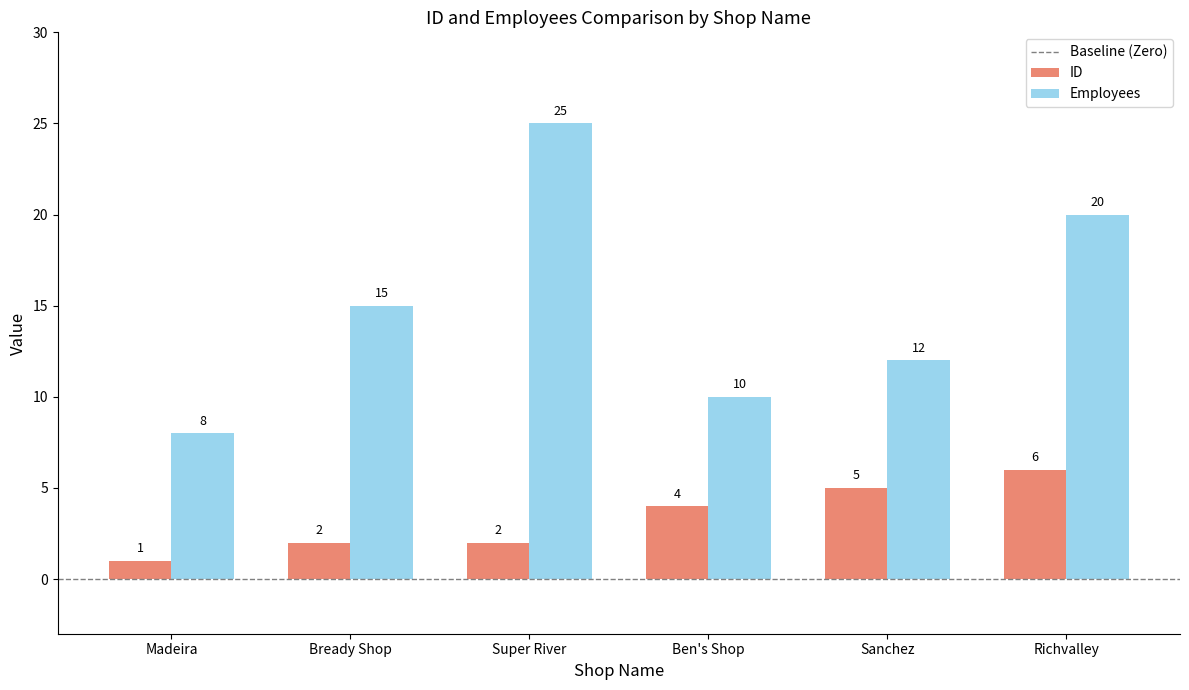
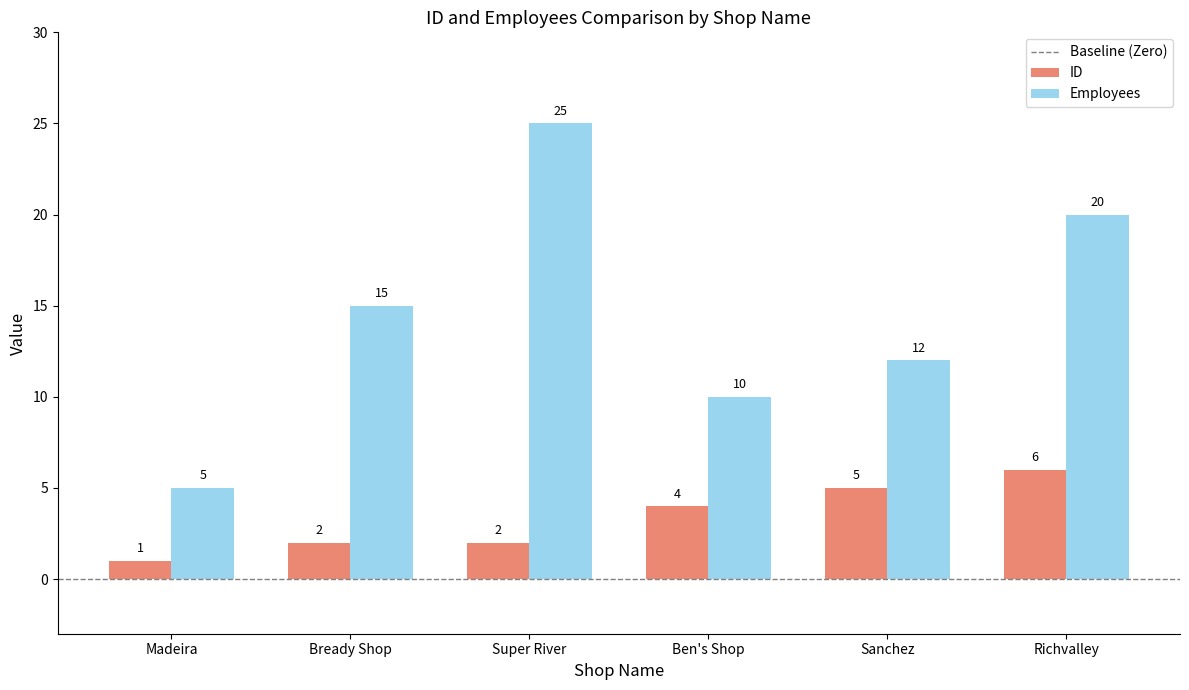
  {
    "ID": {
      "Madeira": 1,
      "Bready Shop": 2,
      "Super River": 2,
      "Ben's Shop": 4,
      "Sanchez": 5,
      "Richvalley": 6
    },
    "Employees": {
-     "Madeira": 8,
+     "Madeira": 5,
      "Bready Shop": 15,
      "Super River": 25,
      "Ben's Shop": 10,
      "Sanchez": 12,
      "Richvalley": 20
    }
  }
